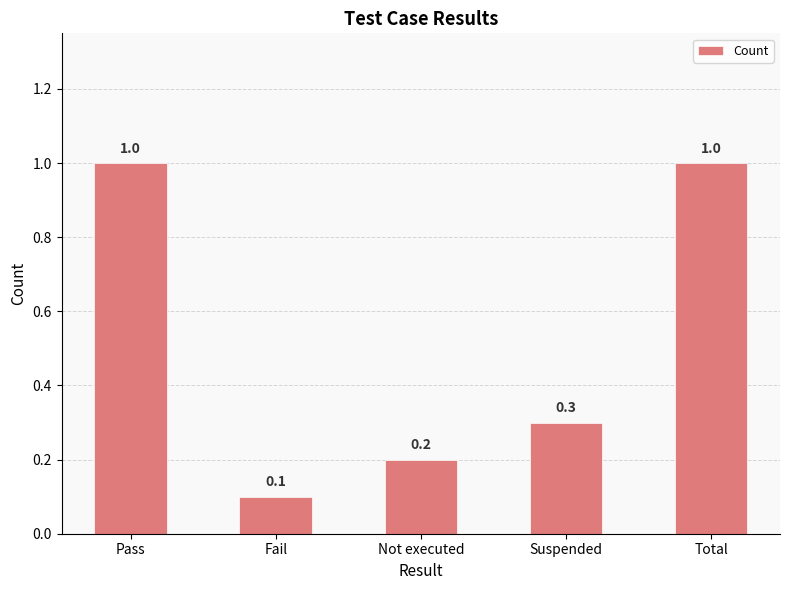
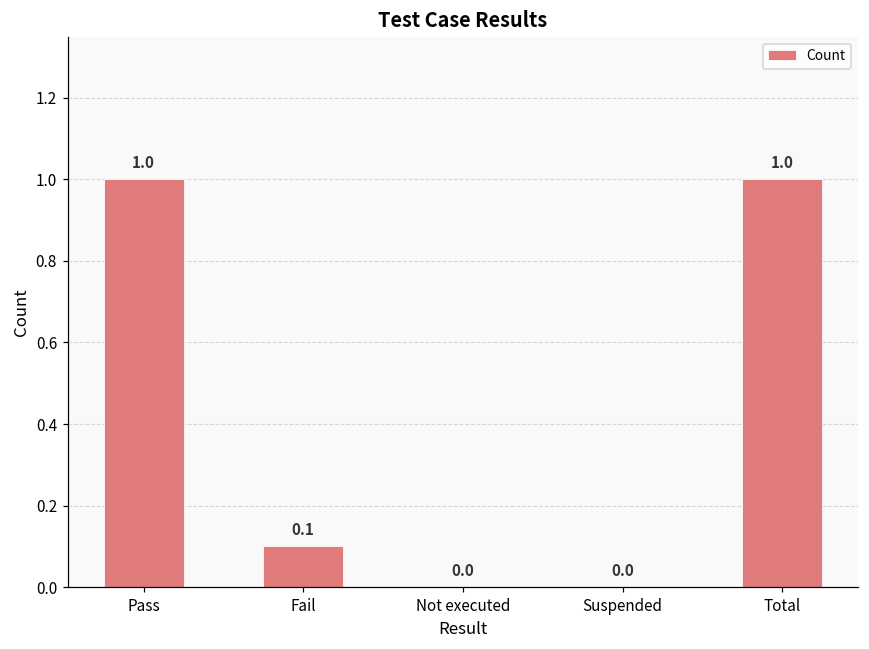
  {
    "Pass": 1.0,
    "Fail": 0.1,
-   "Not executed": 0.2,
-   "Suspended": 0.3,
+   "Not executed": 0.0,
+   "Suspended": 0.0,
    "Total": 1.0
  }
